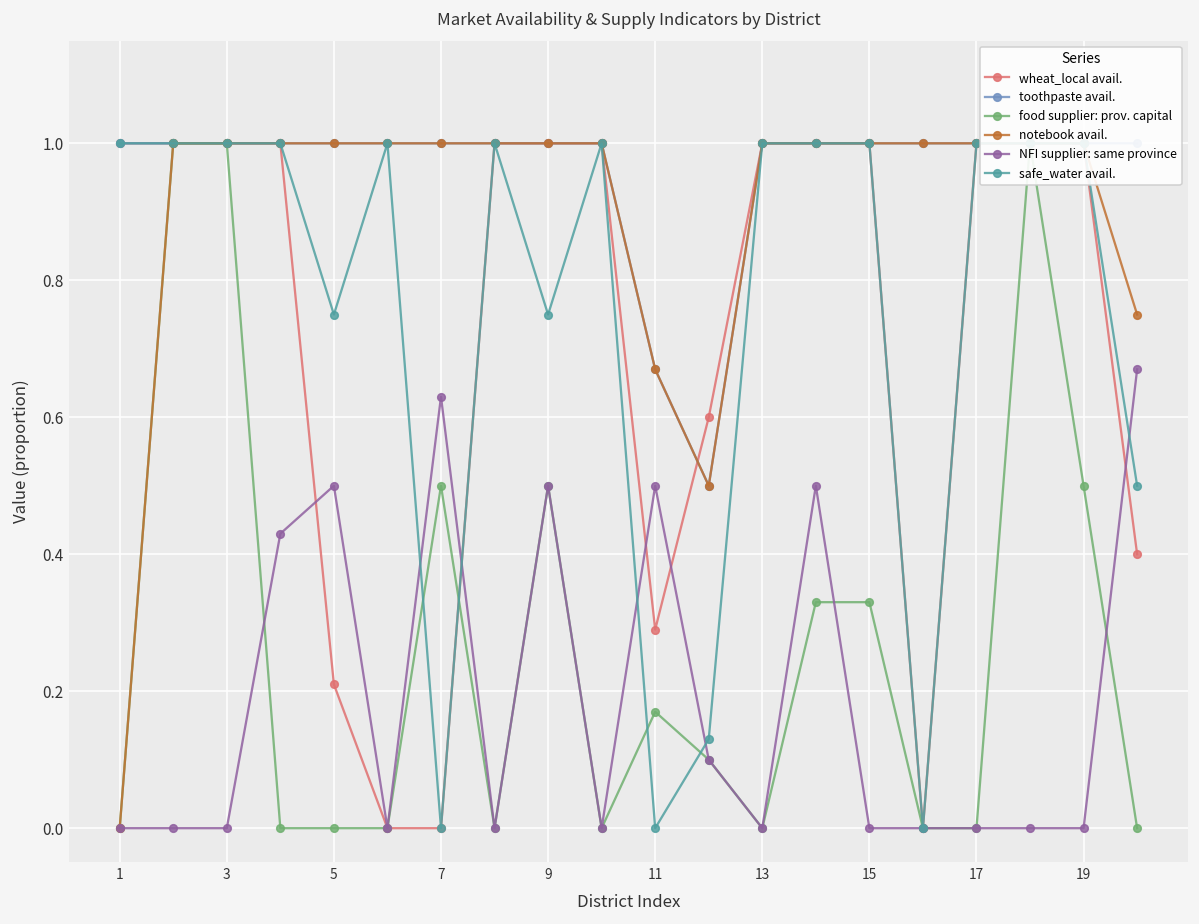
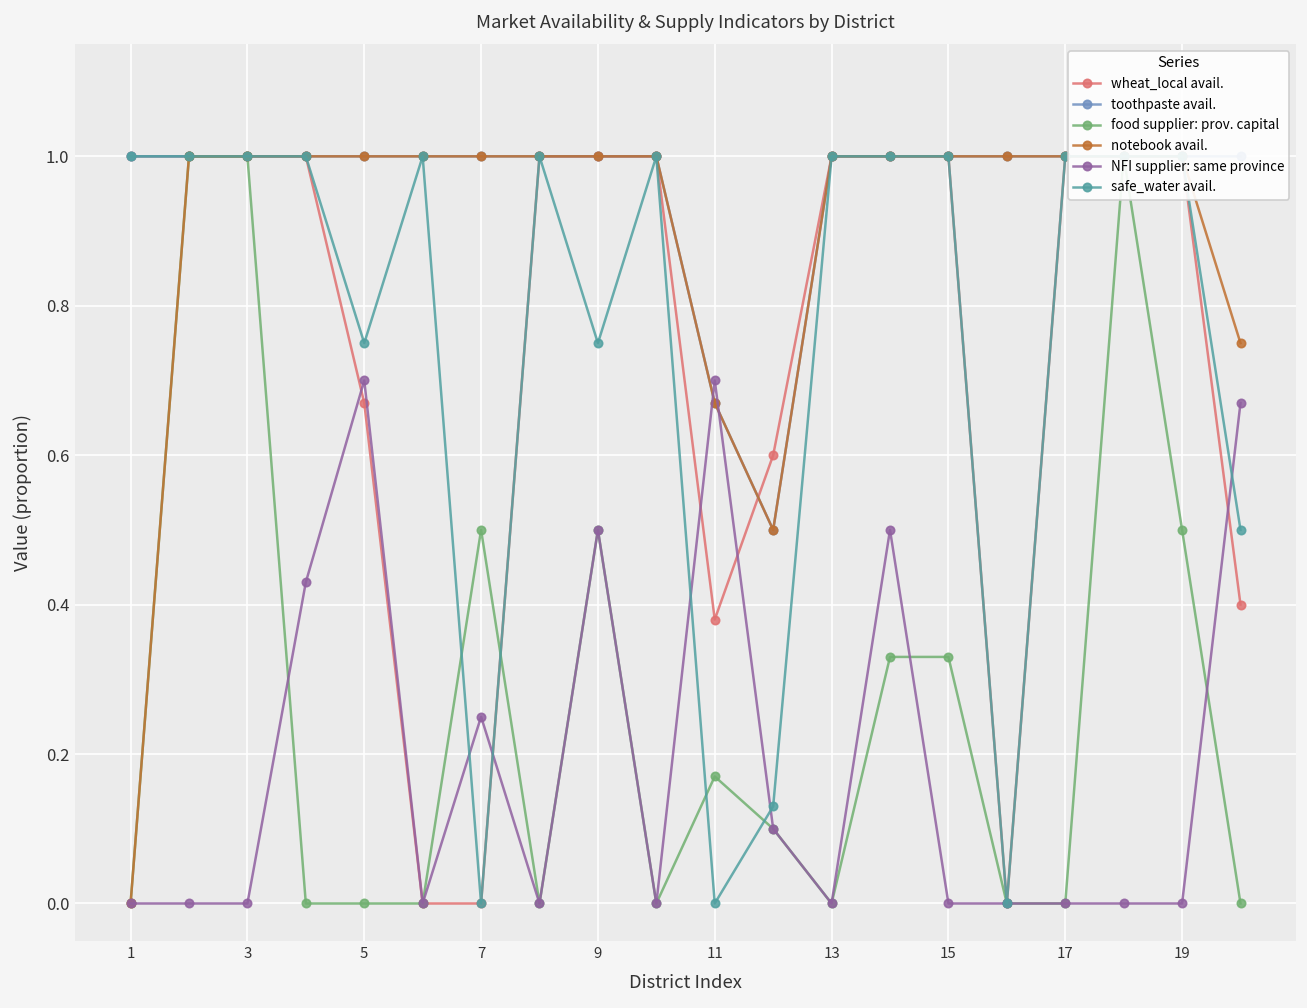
  {
    "wheat_local avail.": {
-     "5": 0.21,
-     "11": 0.29
+     "5": 0.67,
+     "11": 0.38
    },
    "NFI supplier: same province": {
      "3": 0.00,
-     "5": 0.5,
-     "7": 0.63,
-     "11": 0.5,
+     "5": 0.7,
+     "7": 0.25,
+     "11": 0.7,
      "15": 0.00,
      "19": 0.00
    }
  }
